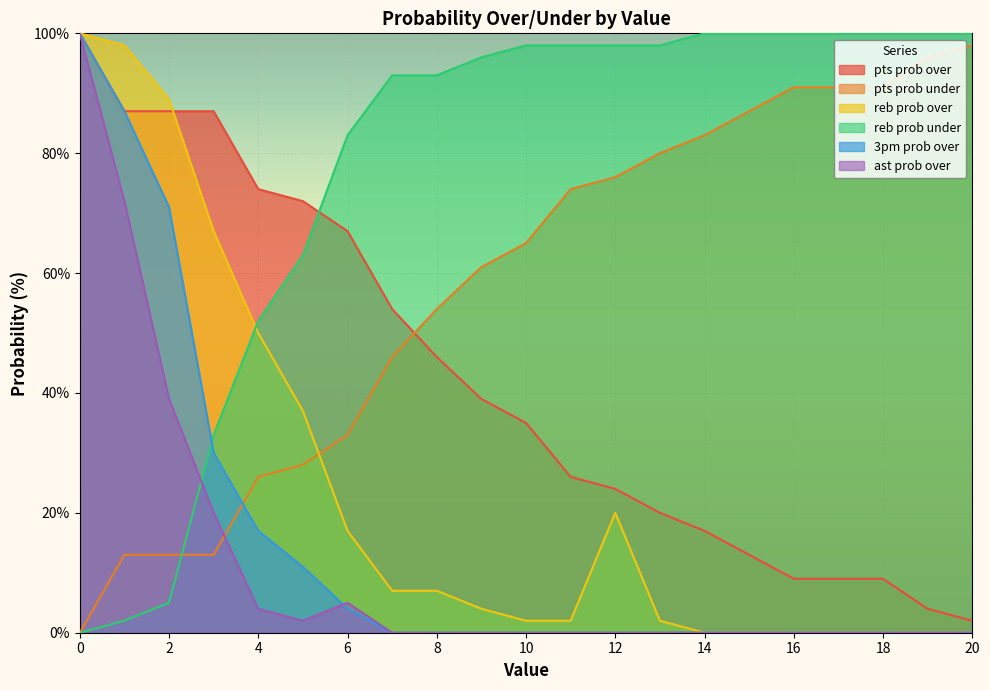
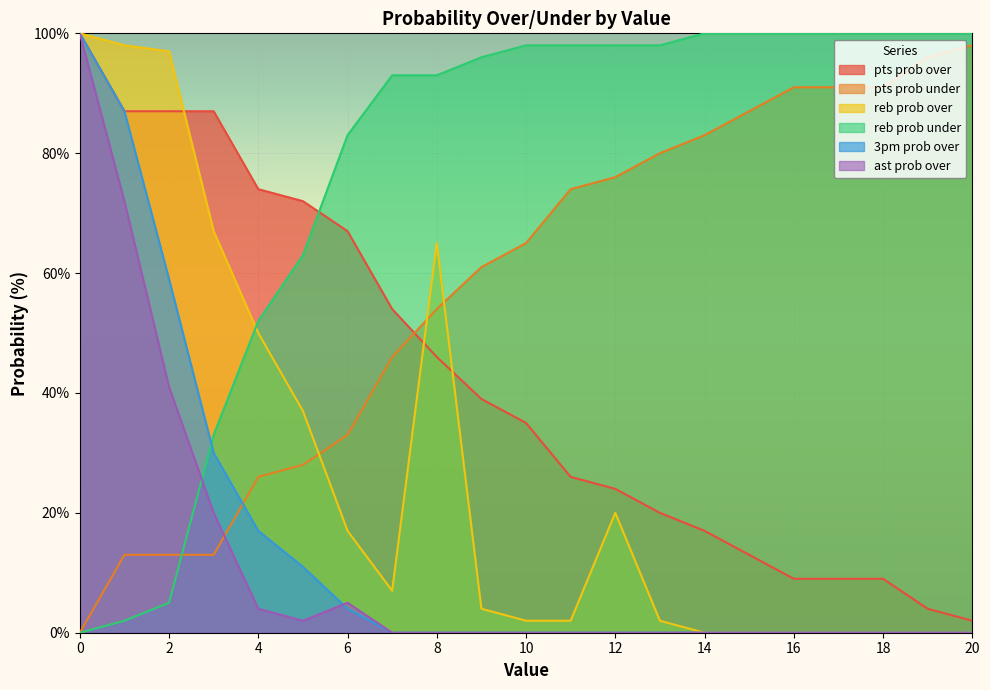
  {
    "reb prob over": {
-     "2": "89%",
+     "2": "97%",
      "4": "50%",
      "6": "17%",
-     "8": "7%",
+     "8": "65%",
      "10": "2%",
      "12": "20%"
    },
    "reb prob under": {
      "2": "5%",
      "4": "52%",
      "6": "83%",
      "8": "93%",
      "10": "98%",
      "12": "98%",
      "14": "100%",
      "16": "100%",
      "18": "100%",
      "20": "100%"
    },
    "3pm prob over": {
-     "2": "71%",
+     "2": "59%",
      "4": "17%",
      "6": "4%"
    },
    "ast prob over": {
-     "2": "39%",
+     "2": "41%",
      "4": "4%",
      "6": "5%"
    }
  }
